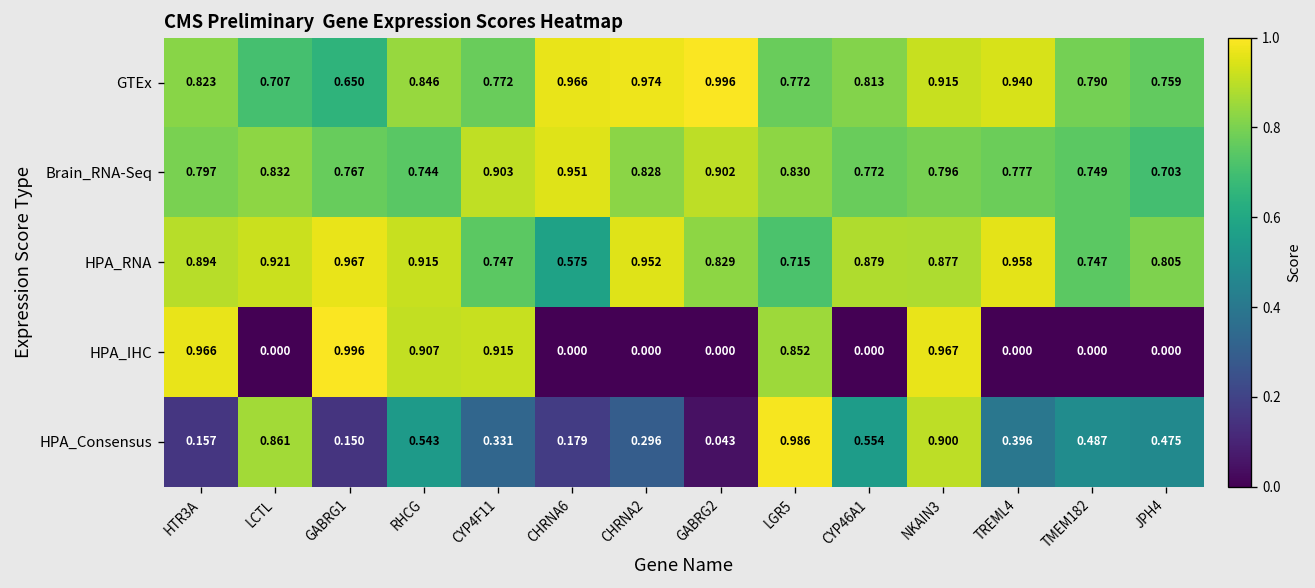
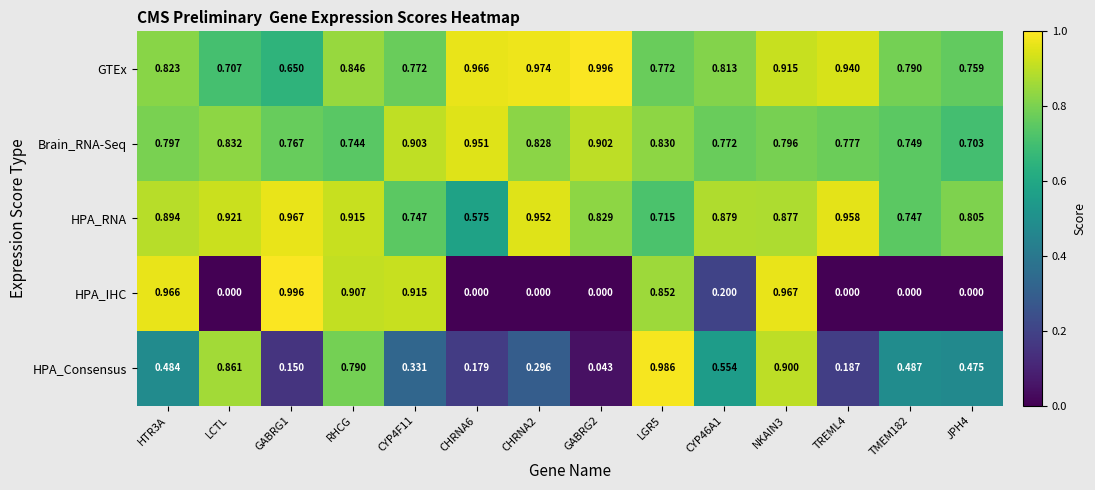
  {
    "GTEx": {
      "HTR3A": 0.823,
      "LCTL": 0.707,
      "GABRG1": 0.650,
      "RHCG": 0.846,
      "CYP4F11": 0.772,
      "CHRNA6": 0.966,
      "CHRNA2": 0.974,
      "GABRG2": 0.996,
      "LGR5": 0.772,
      "CYP46A1": 0.813,
      "NKAIN3": 0.915,
      "TREML4": 0.940,
      "TMEM182": 0.790,
      "JPH4": 0.759
    },
    "Brain_RNA-Seq": {
      "HTR3A": 0.797,
      "LCTL": 0.832,
      "GABRG1": 0.767,
      "RHCG": 0.744,
      "CYP4F11": 0.903,
      "CHRNA6": 0.951,
      "CHRNA2": 0.828,
      "GABRG2": 0.902,
      "LGR5": 0.830,
      "CYP46A1": 0.772,
      "NKAIN3": 0.796,
      "TREML4": 0.777,
      "TMEM182": 0.749,
      "JPH4": 0.703
    },
    "HPA_RNA": {
      "HTR3A": 0.894,
      "LCTL": 0.921,
      "GABRG1": 0.967,
      "RHCG": 0.915,
      "CYP4F11": 0.747,
      "CHRNA6": 0.575,
      "CHRNA2": 0.952,
      "GABRG2": 0.829,
      "LGR5": 0.715,
      "CYP46A1": 0.879,
      "NKAIN3": 0.877,
      "TREML4": 0.958,
      "TMEM182": 0.747,
      "JPH4": 0.805
    },
    "HPA_IHC": {
      "HTR3A": 0.966,
      "LCTL": 0.000,
      "GABRG1": 0.996,
      "RHCG": 0.907,
      "CYP4F11": 0.915,
      "CHRNA6": 0.000,
      "CHRNA2": 0.000,
      "GABRG2": 0.000,
      "LGR5": 0.852,
-     "CYP46A1": 0.000,
+     "CYP46A1": 0.200,
      "NKAIN3": 0.967,
      "TREML4": 0.000,
      "TMEM182": 0.000,
      "JPH4": 0.000
    },
    "HPA_Consensus": {
-     "HTR3A": 0.157,
+     "HTR3A": 0.484,
      "LCTL": 0.861,
      "GABRG1": 0.150,
-     "RHCG": 0.543,
+     "RHCG": 0.790,
      "CYP4F11": 0.331,
      "CHRNA6": 0.179,
      "CHRNA2": 0.296,
      "GABRG2": 0.043,
      "LGR5": 0.986,
      "CYP46A1": 0.554,
      "NKAIN3": 0.900,
-     "TREML4": 0.396,
+     "TREML4": 0.187,
      "TMEM182": 0.487,
      "JPH4": 0.475
    }
  }
